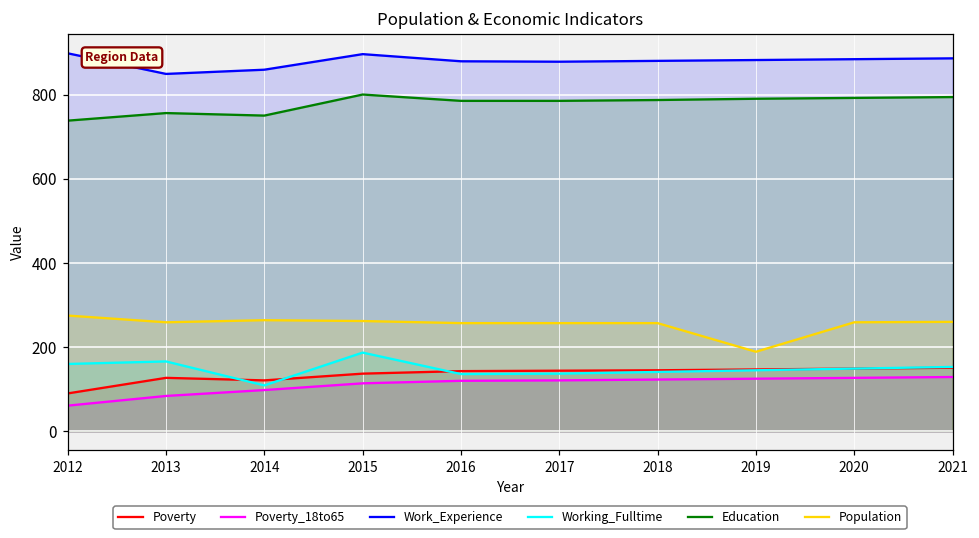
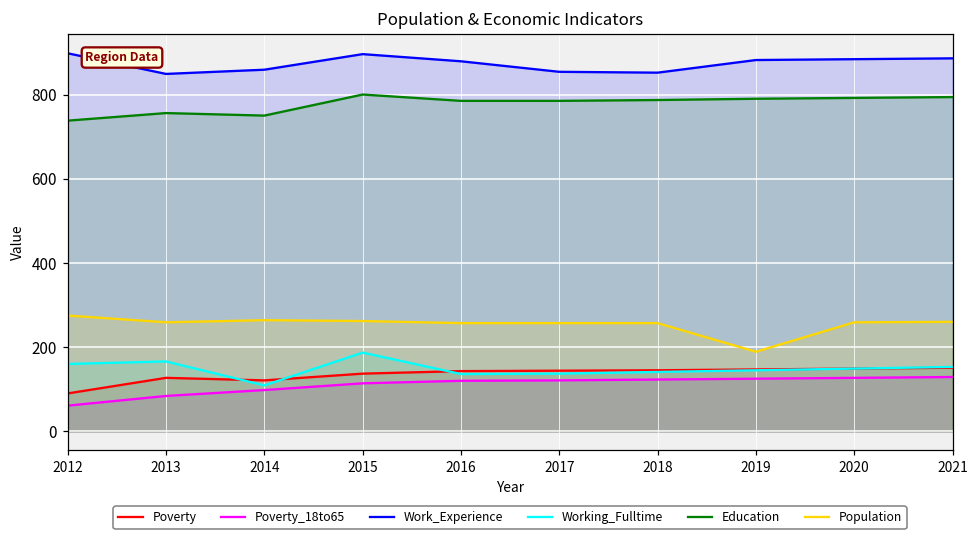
  {
    "Poverty": {
      "2012": 90,
      "2013": 130,
      "2014": 120,
      "2015": 140,
      "2016": 140,
      "2017": 140
    },
    "Poverty_18to65": {
      "2012": 60,
      "2013": 80,
      "2014": 100,
      "2015": 110,
      "2016": 120,
      "2017": 120,
      "2018": 120,
      "2019": 130,
      "2020": 130,
      "2021": 130
    },
    "Work_Experience": {
      "2012": 900,
      "2013": 850,
      "2014": 860,
      "2015": 900,
      "2016": 880,
-     "2017": 880,
-     "2018": 880,
+     "2017": 850,
+     "2018": 850,
      "2019": 880,
      "2020": 880,
      "2021": 890
    },
    "Working_Fulltime": {
      "2012": 160,
      "2013": 170,
      "2014": 110,
      "2015": 190,
      "2016": 140,
      "2017": 140
    },
    "Education": {
      "2012": 740,
      "2013": 760,
      "2014": 750,
      "2015": 800,
      "2016": 790,
      "2017": 790,
      "2018": 790,
      "2019": 790,
      "2020": 790,
      "2021": 790
    },
    "Population": {
      "2012": 280,
      "2013": 260,
      "2014": 260,
      "2015": 260,
      "2016": 260,
      "2017": 260,
      "2018": 260,
      "2019": 190,
      "2020": 260,
      "2021": 260
    }
  }
